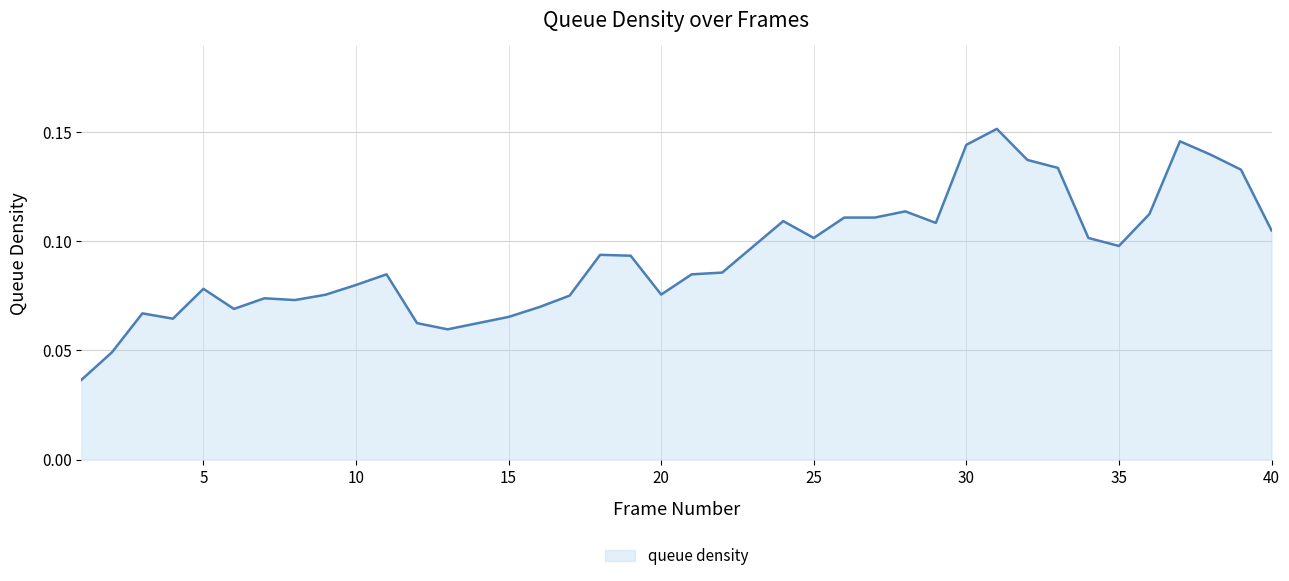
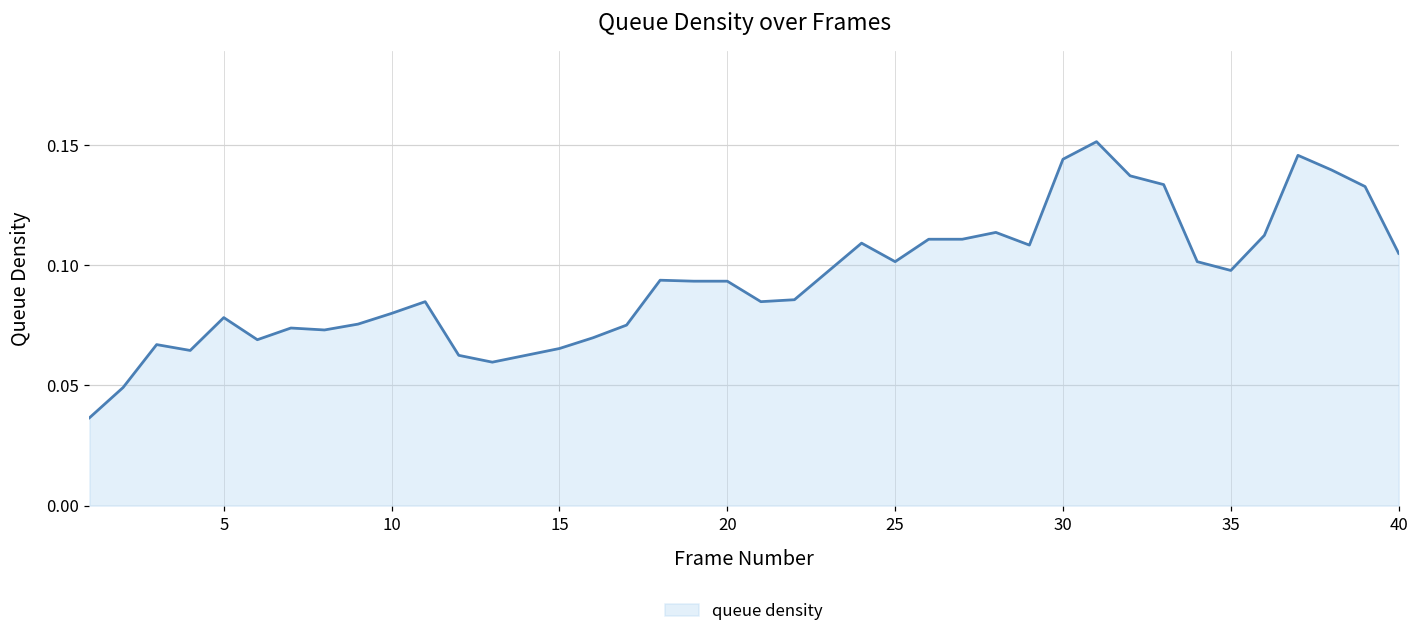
  {
    "5": 0.078,
    "10": 0.080,
    "15": 0.065,
-   "20": 0.076,
+   "20": 0.093,
    "25": 0.101,
    "30": 0.144,
    "35": 0.098,
    "40": 0.105
  }
